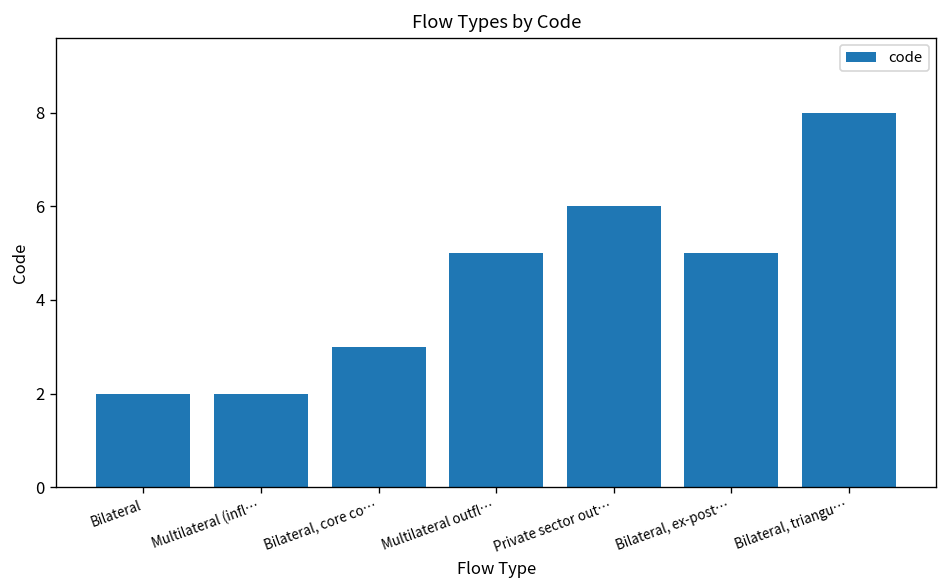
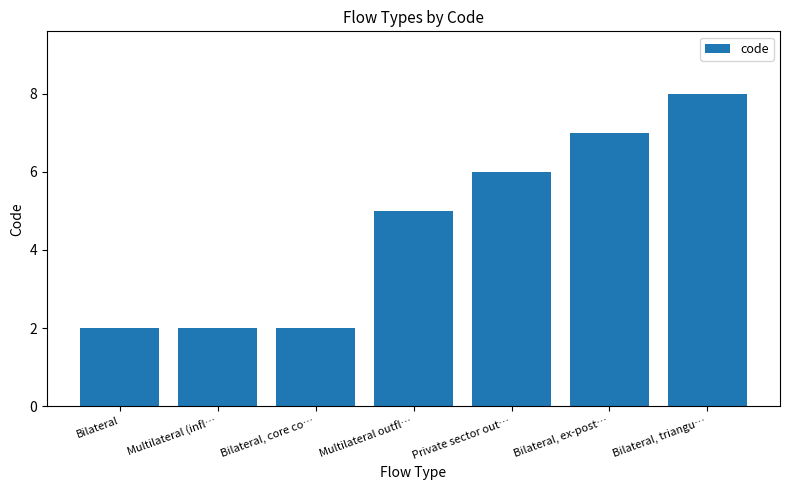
  {
    "Bilateral": 2,
    "Multilateral (infl…": 2,
-   "Bilateral, core co…": 3,
+   "Bilateral, core co…": 2,
    "Multilateral outfl…": 5,
    "Private sector out…": 6,
-   "Bilateral, ex-post…": 5,
+   "Bilateral, ex-post…": 7,
    "Bilateral, triangu…": 8
  }
